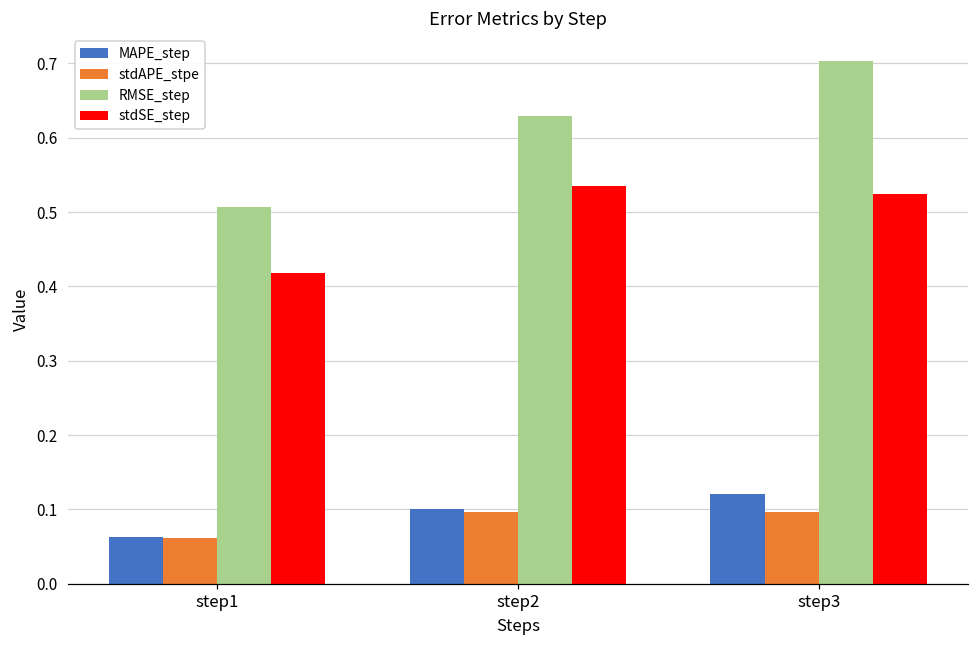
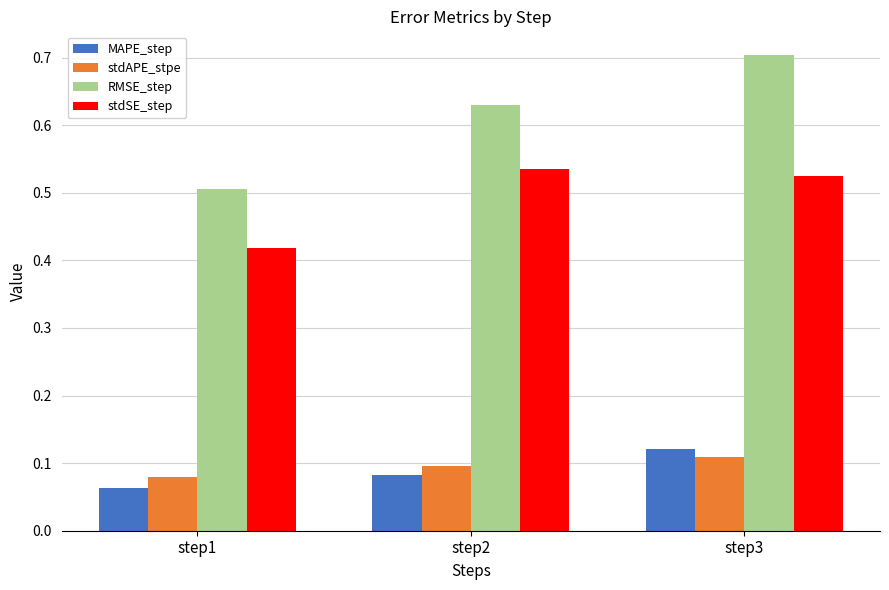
  {
    "MAPE_step": {
      "step1": 0.06,
-     "step2": 0.10,
+     "step2": 0.08,
      "step3": 0.12
    },
    "stdAPE_stpe": {
-     "step1": 0.06,
+     "step1": 0.08,
      "step2": 0.10,
-     "step3": 0.10
+     "step3": 0.11
    },
    "RMSE_step": {
      "step1": 0.51,
      "step2": 0.63,
      "step3": 0.70
    },
    "stdSE_step": {
      "step1": 0.42,
      "step2": 0.54,
      "step3": 0.52
    }
  }
